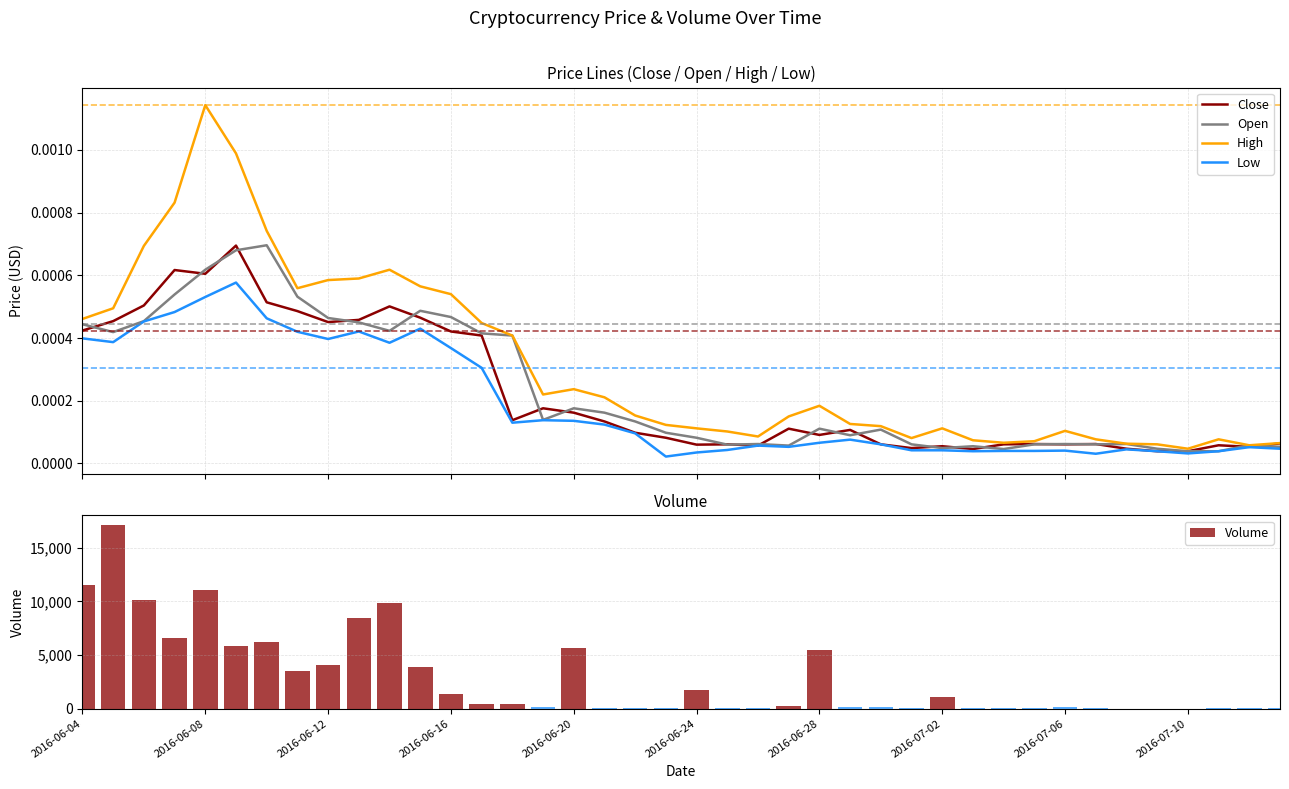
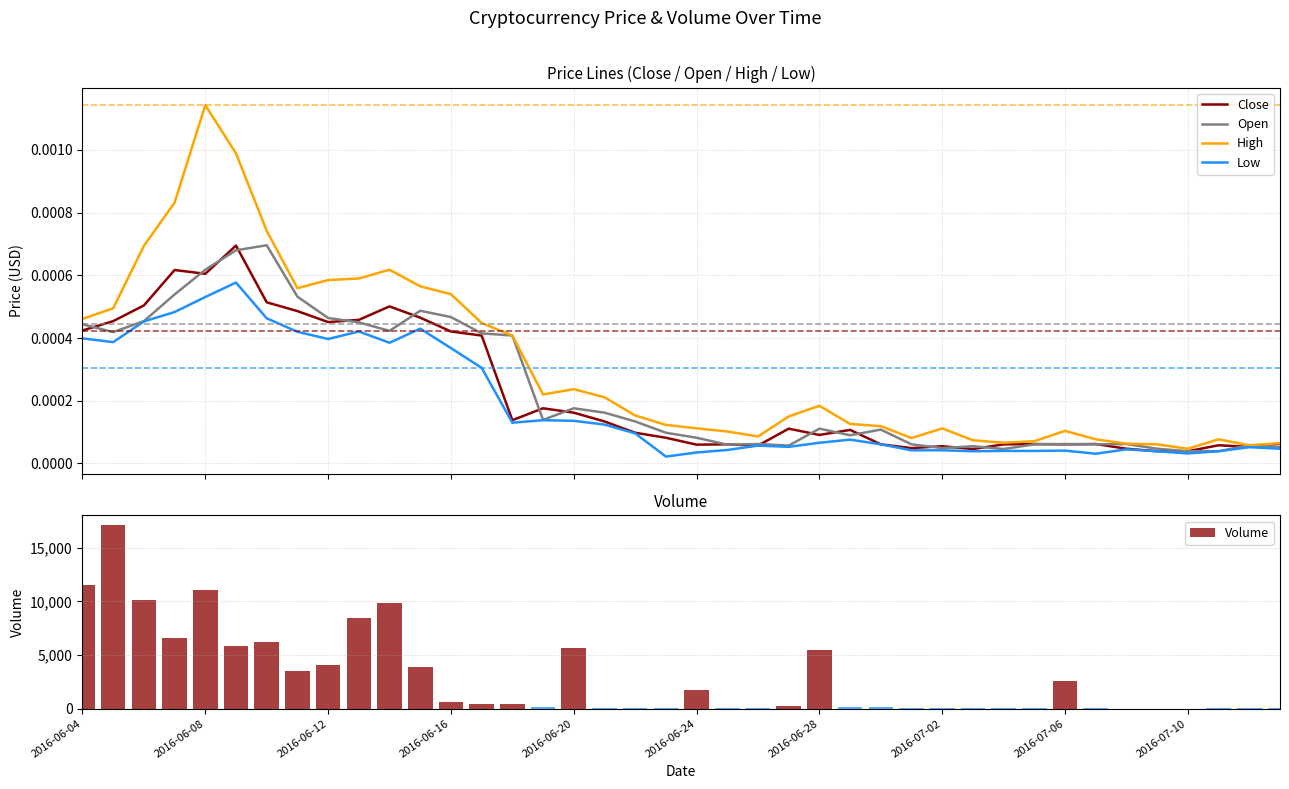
  {
    "Volume": {
      "2016-06-04": "11,500",
      "2016-06-08": "11,000",
      "2016-06-12": "4,100",
-     "2016-06-16": "1,400",
+     "2016-06-16": "600",
      "2016-06-20": "5,600",
      "2016-06-24": "1,800",
      "2016-06-28": "5,500",
-     "2016-07-02": "1,100",
-     "2016-07-06": "100"
+     "2016-07-02": "0",
+     "2016-07-06": "2,600"
    }
  }
